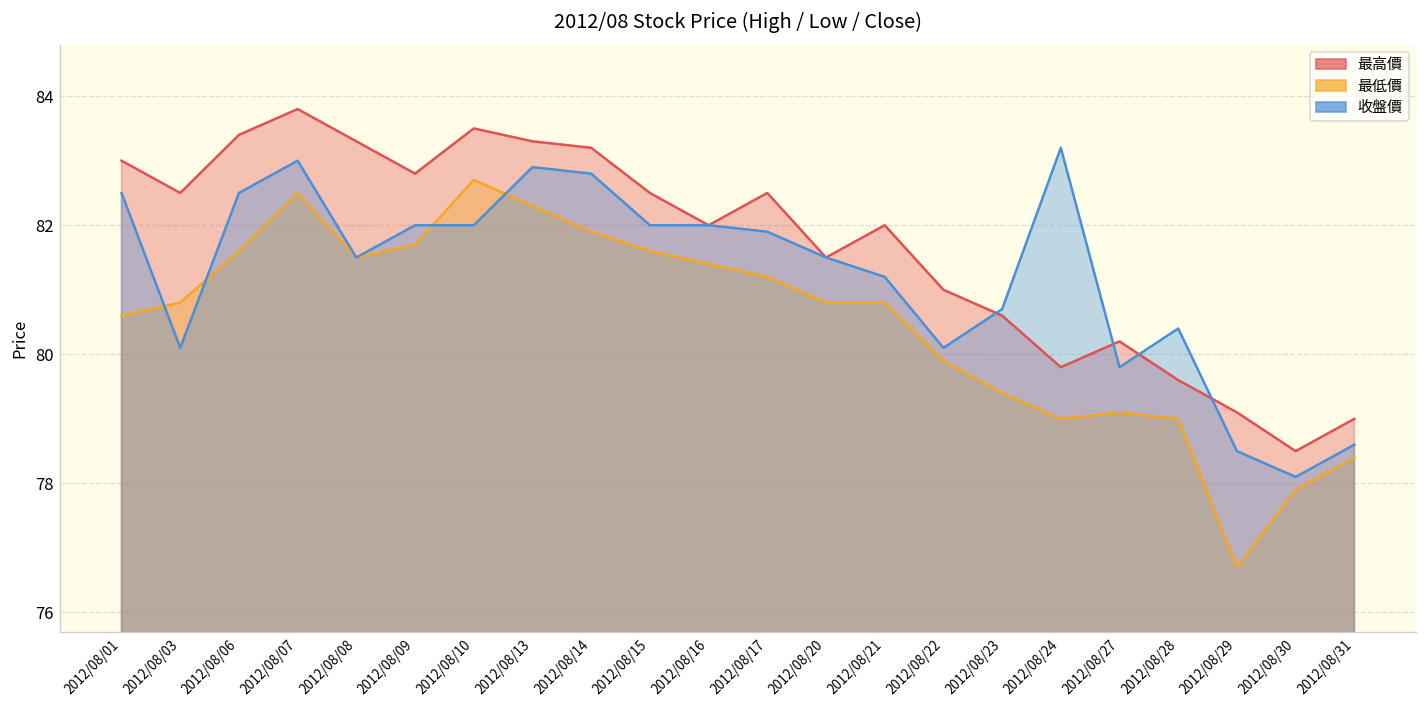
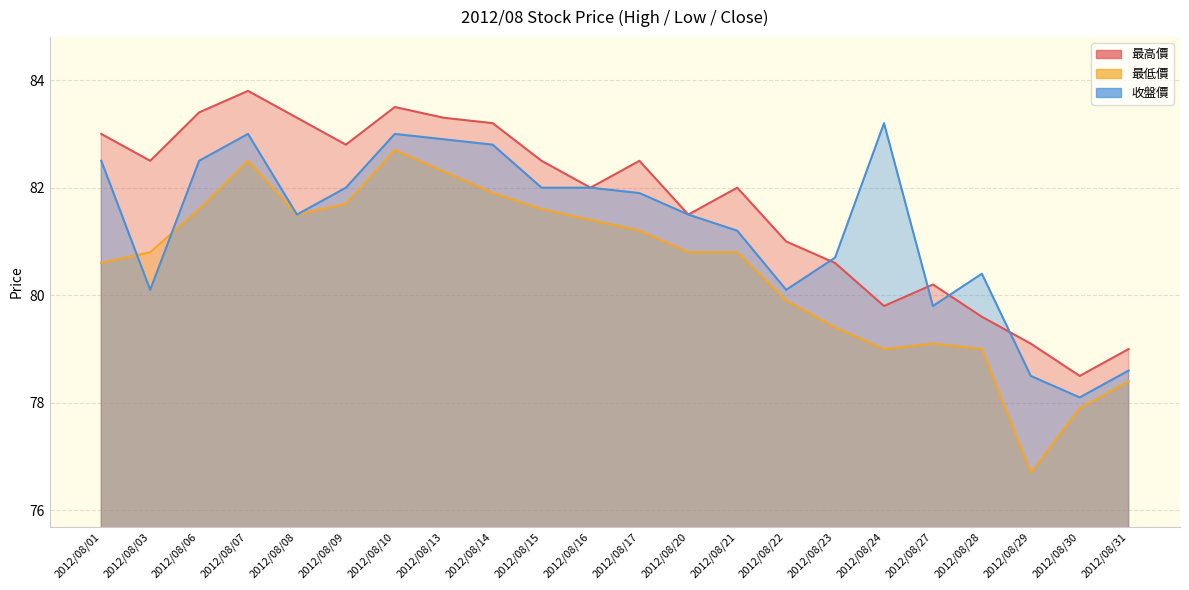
  {
    "收盤價": {
      "2012/08/01": 82.5,
      "2012/08/03": 80.1,
      "2012/08/06": 82.5,
      "2012/08/07": 83,
      "2012/08/09": 82,
-     "2012/08/10": 82,
+     "2012/08/10": 83,
      "2012/08/13": 82.9,
      "2012/08/14": 82.8,
      "2012/08/15": 82,
      "2012/08/17": 81.9,
      "2012/08/21": 81.2,
      "2012/08/22": 80.1,
      "2012/08/23": 80.7,
      "2012/08/24": 83.2,
      "2012/08/27": 79.8,
      "2012/08/28": 80.4,
      "2012/08/29": 78.5,
      "2012/08/30": 78.1,
      "2012/08/31": 78.6
    }
  }
